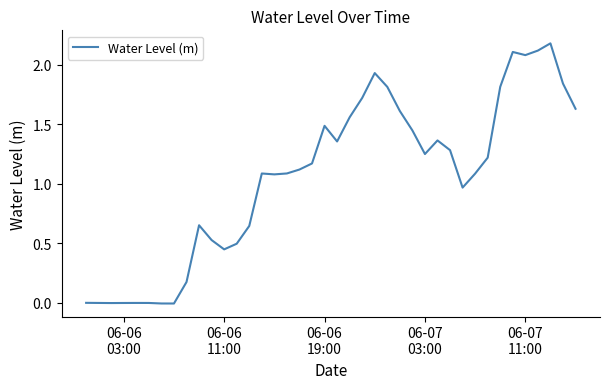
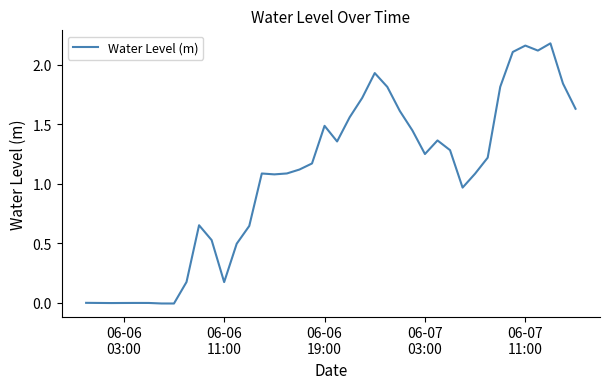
  {
    "06-06 03:00": 0.00,
-   "06-06 11:00": 0.45,
+   "06-06 11:00": 0.17,
    "06-06 19:00": 1.49,
    "06-07 03:00": 1.25,
-   "06-07 11:00": 2.08
+   "06-07 11:00": 2.16
  }
